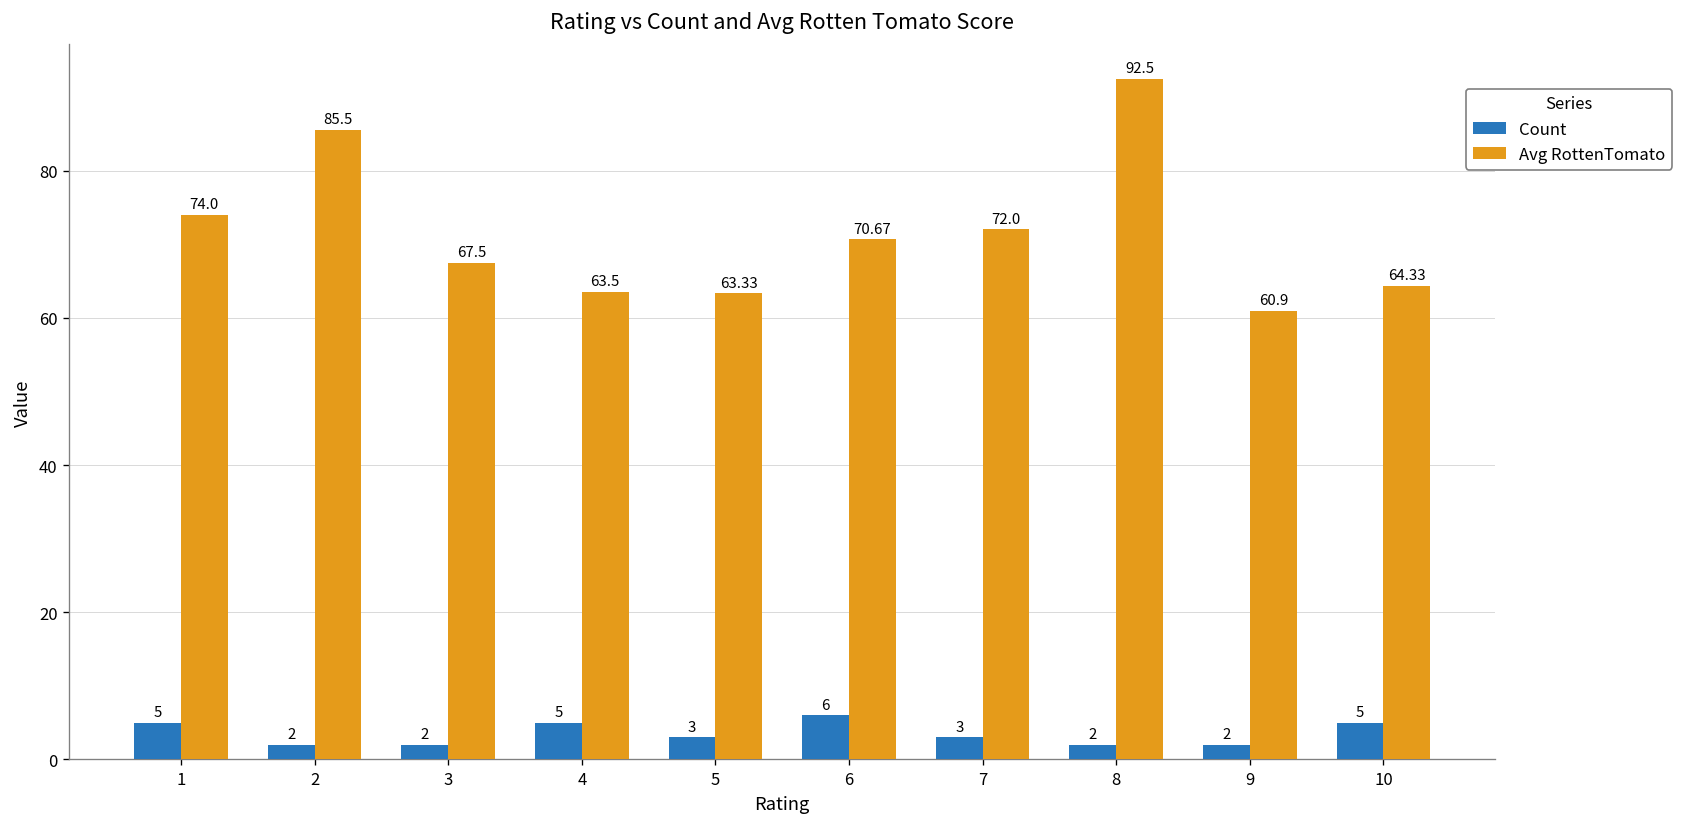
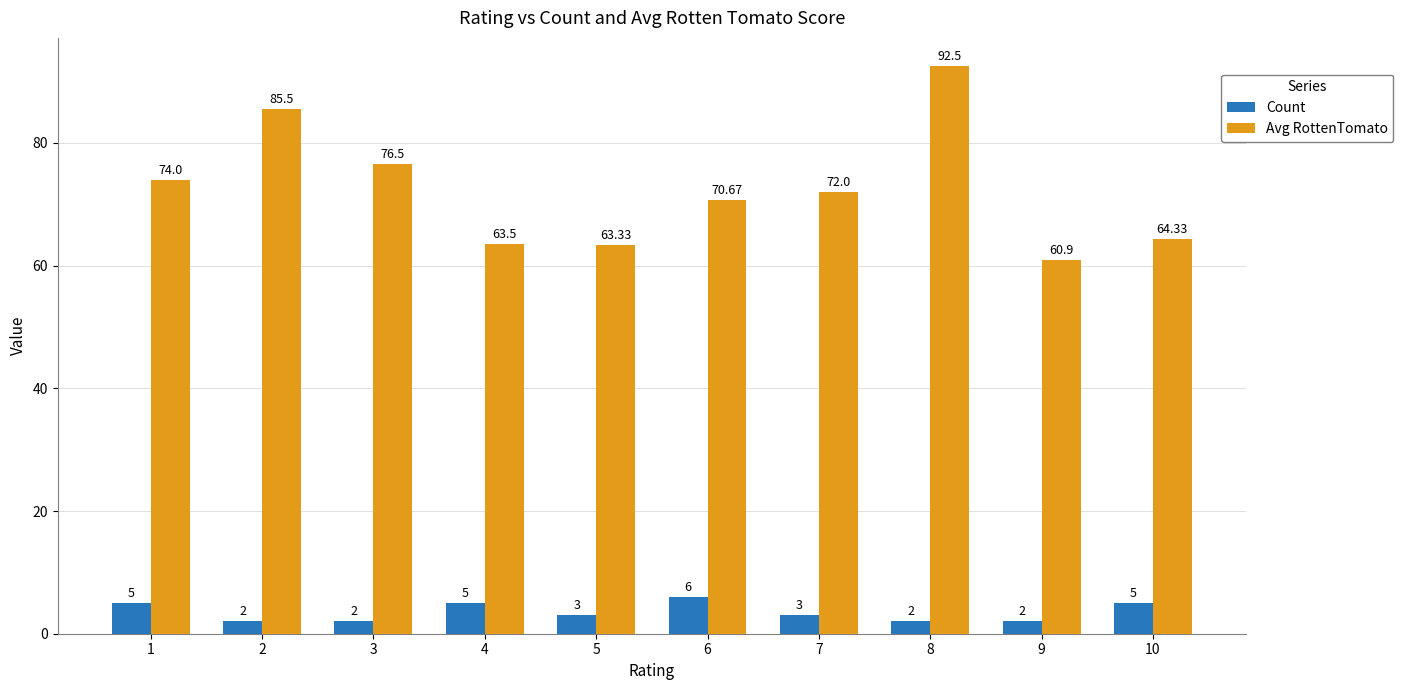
  {
    "Count": {
      "1": 5,
      "2": 2,
      "3": 2,
      "4": 5,
      "5": 3,
      "6": 6,
      "7": 3,
      "8": 2,
      "9": 2,
      "10": 5
    },
    "Avg RottenTomato": {
      "1": 74.0,
      "2": 85.5,
-     "3": 67.5,
+     "3": 76.5,
      "4": 63.5,
      "5": 63.33,
      "6": 70.67,
      "7": 72.0,
      "8": 92.5,
      "9": 60.9,
      "10": 64.33
    }
  }
